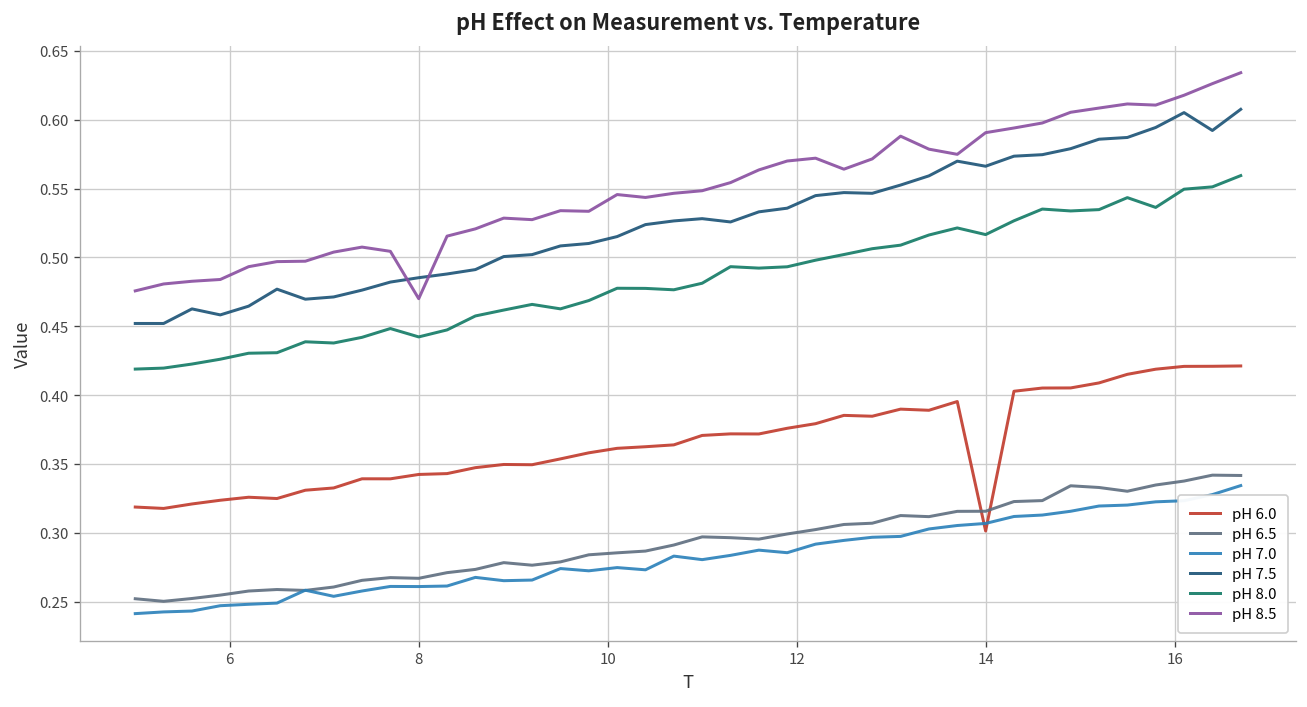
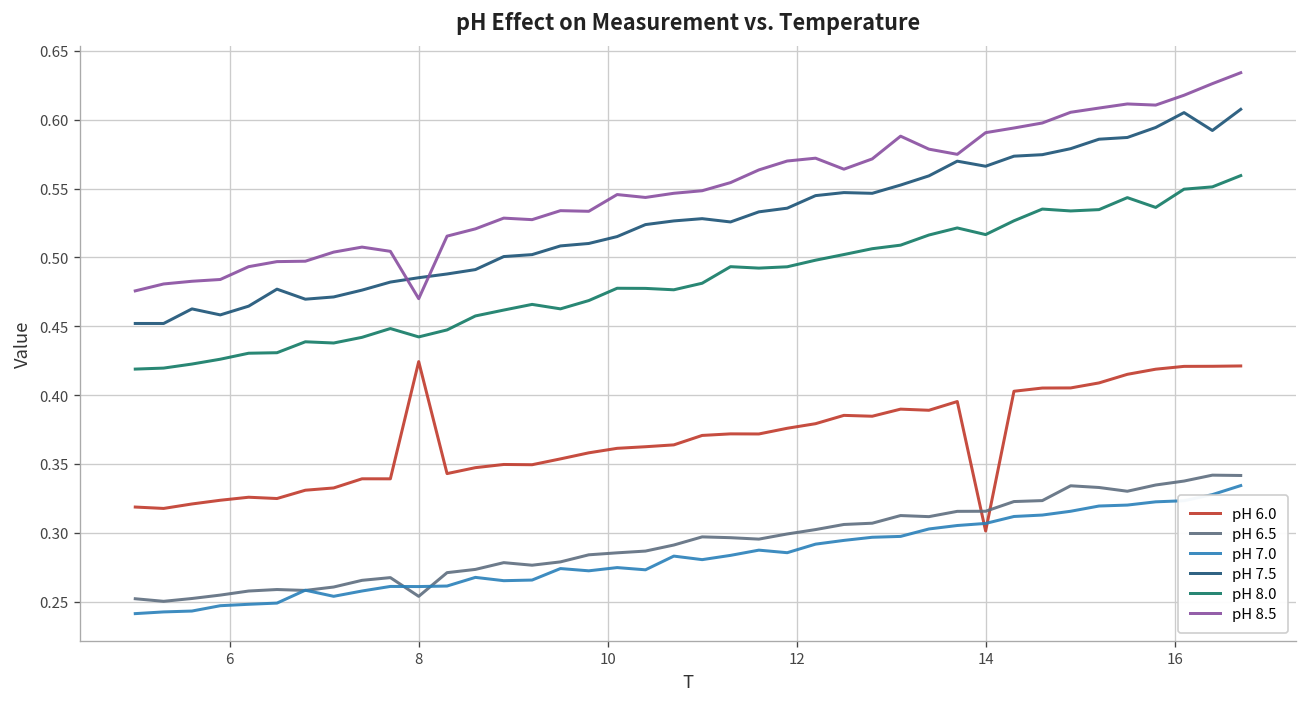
  {
    "pH 6.0": {
-     "8": 0.342,
+     "8": 0.424,
      "14": 0.301
    },
    "pH 6.5": {
-     "8": 0.267,
+     "8": 0.254,
      "14": 0.316
    },
    "pH 7.0": {
      "8": 0.261,
      "14": 0.307
    },
    "pH 8.5": {
      "8": 0.470,
      "14": 0.591
    }
  }
